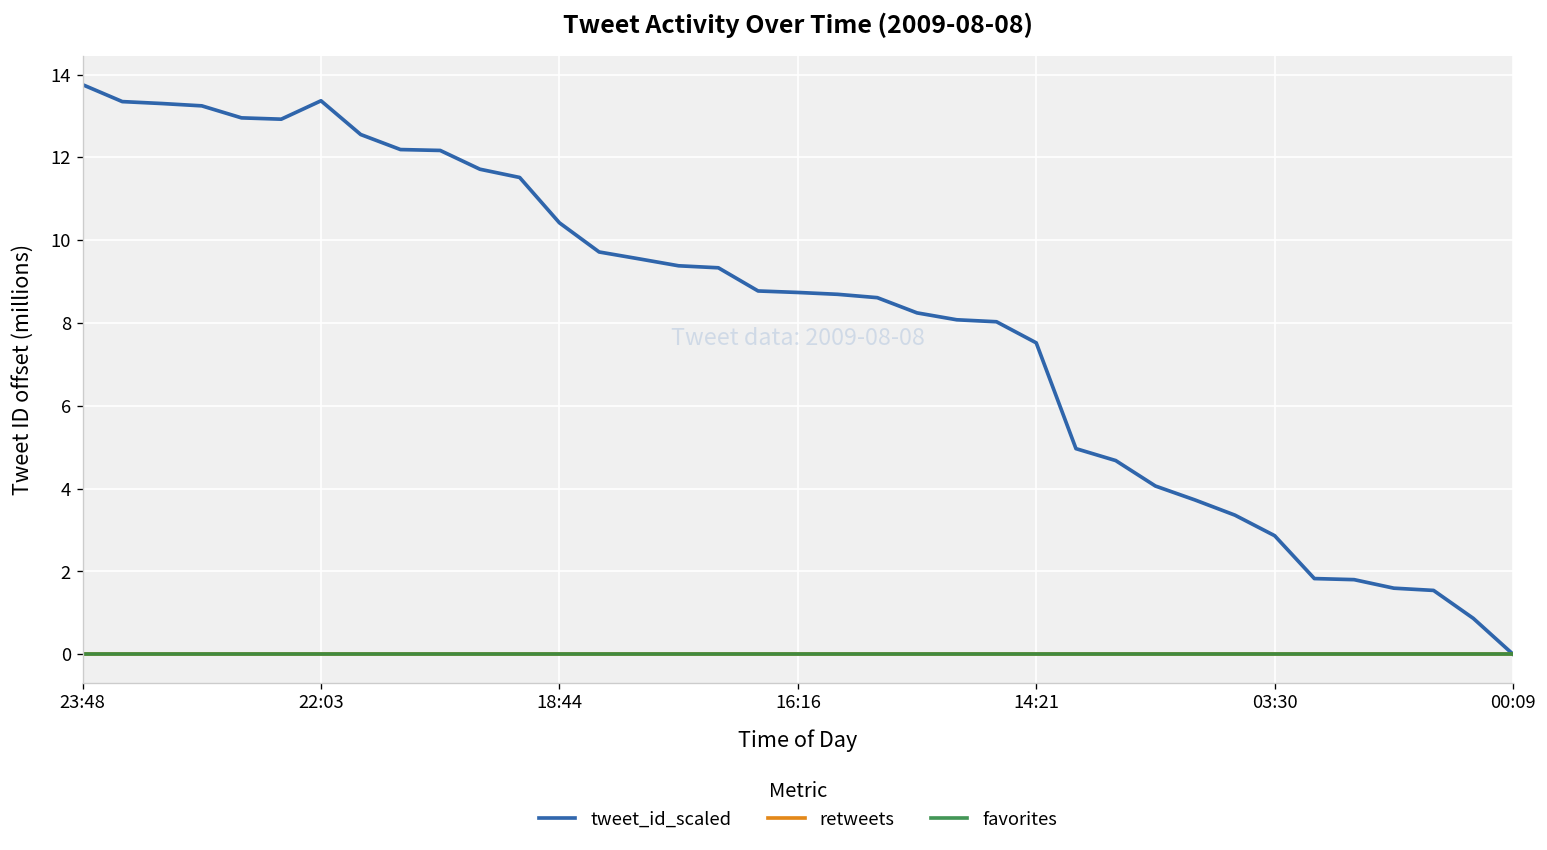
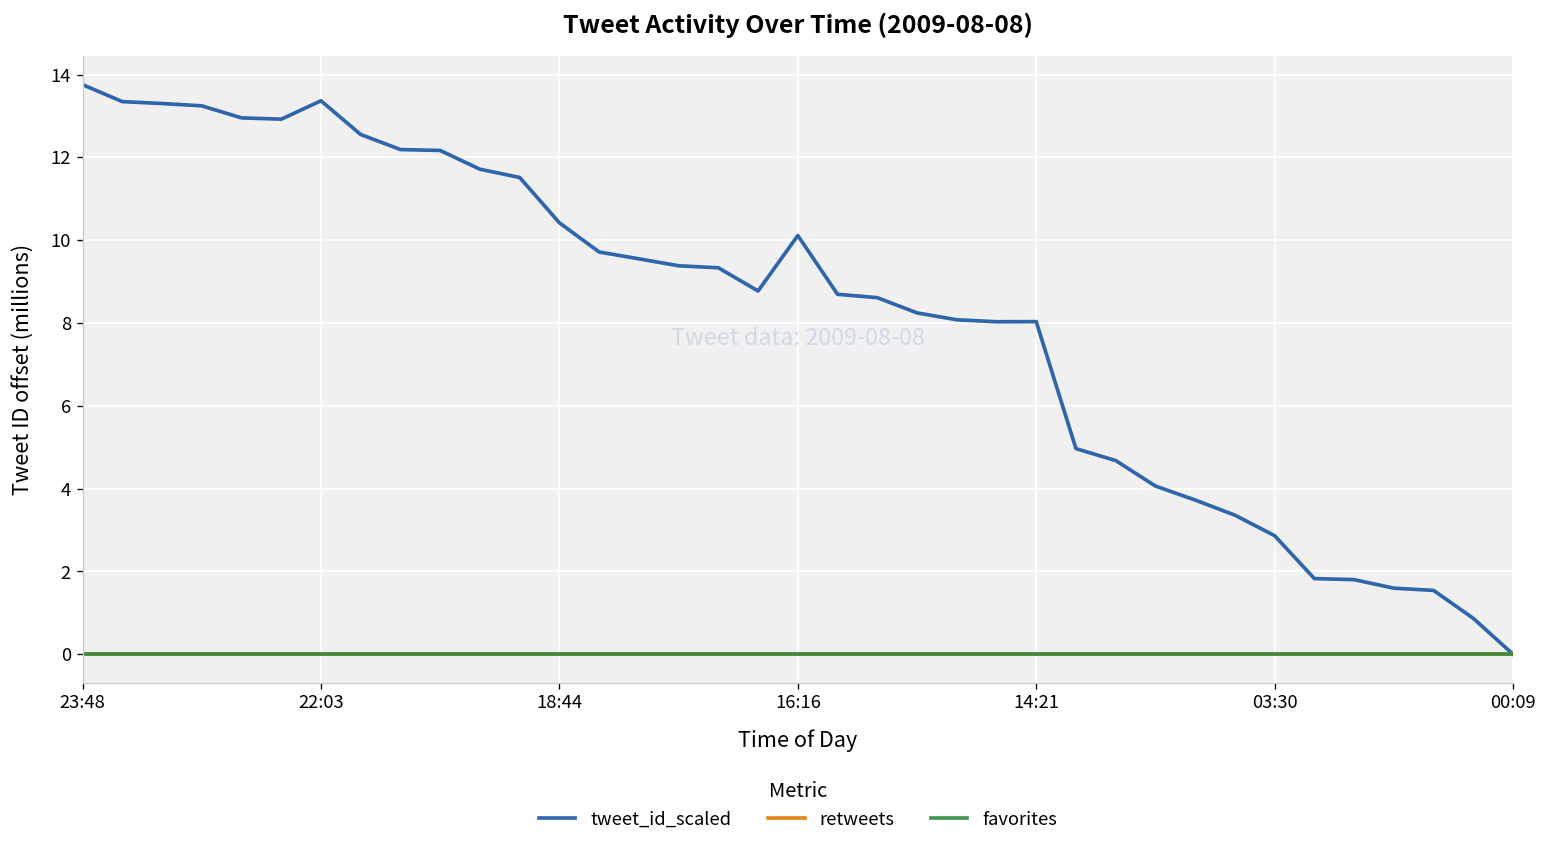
  {
    "tweet_id_scaled": {
      "23:48": 13.8,
      "22:03": 13.4,
      "18:44": 10.4,
-     "16:16": 8.7,
-     "14:21": 7.5,
+     "16:16": 10.1,
+     "14:21": 8.0,
      "03:30": 2.9
    },
    "favorites": {
      "23:48": 0.0,
      "22:03": 0.0,
      "18:44": 0.0,
      "16:16": 0.0,
      "14:21": 0.0,
      "03:30": 0.0
    }
  }
